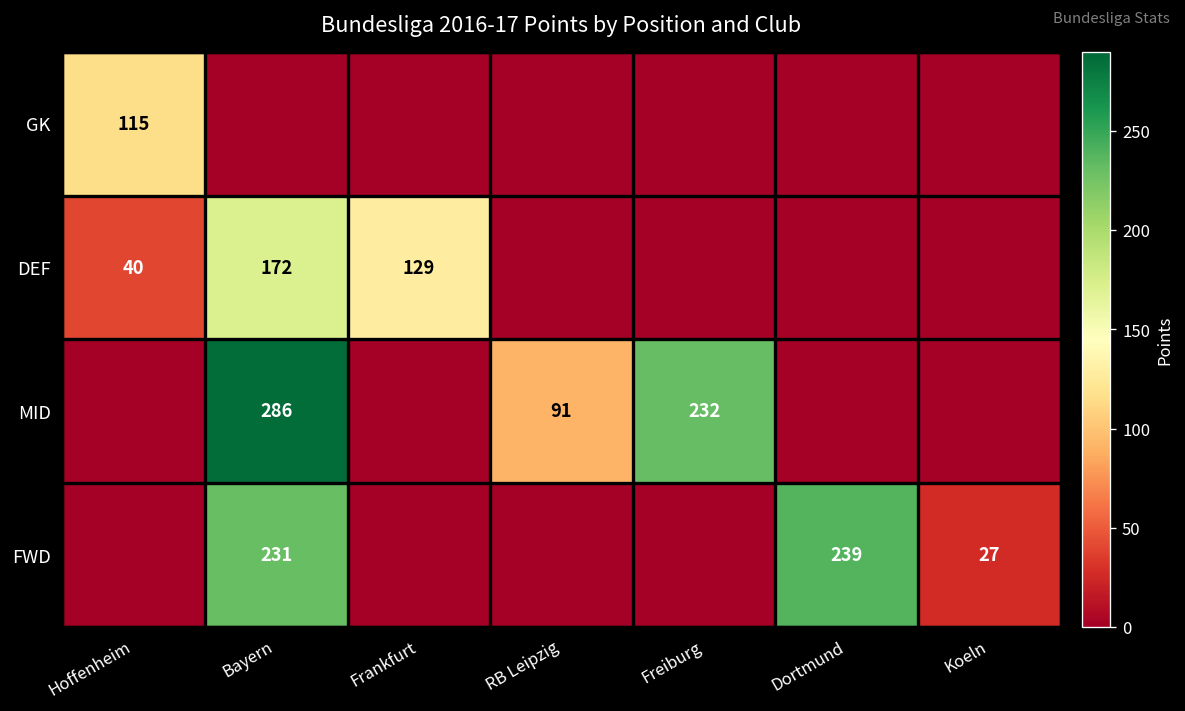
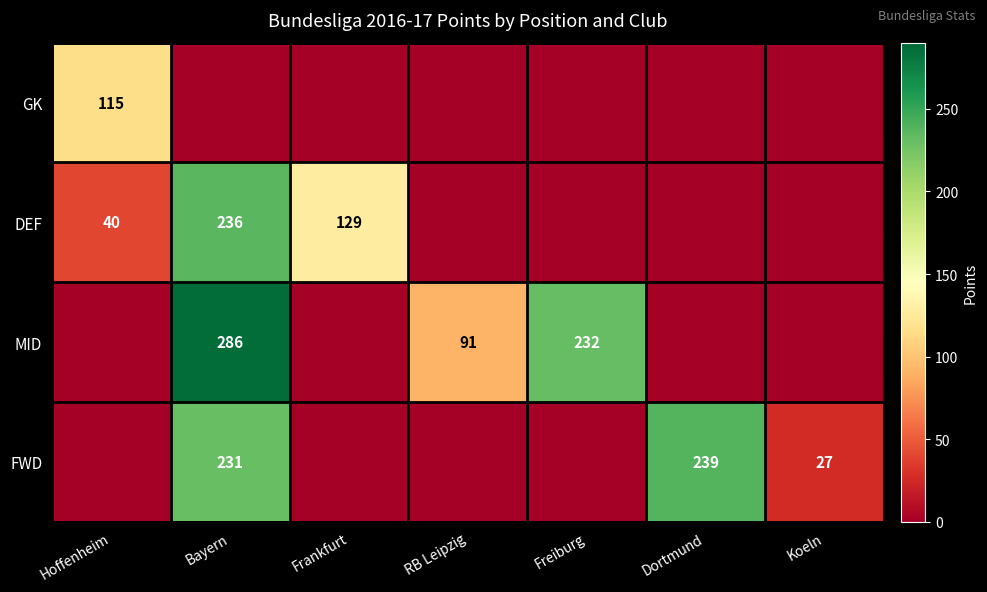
  {
    "GK": {
      "Hoffenheim": 115
    },
    "DEF": {
      "Hoffenheim": 40,
-     "Bayern": 172,
+     "Bayern": 236,
      "Frankfurt": 129
    },
    "MID": {
      "Bayern": 286,
      "RB Leipzig": 91,
      "Freiburg": 232
    },
    "FWD": {
      "Bayern": 231,
      "Dortmund": 239,
      "Koeln": 27
    }
  }
